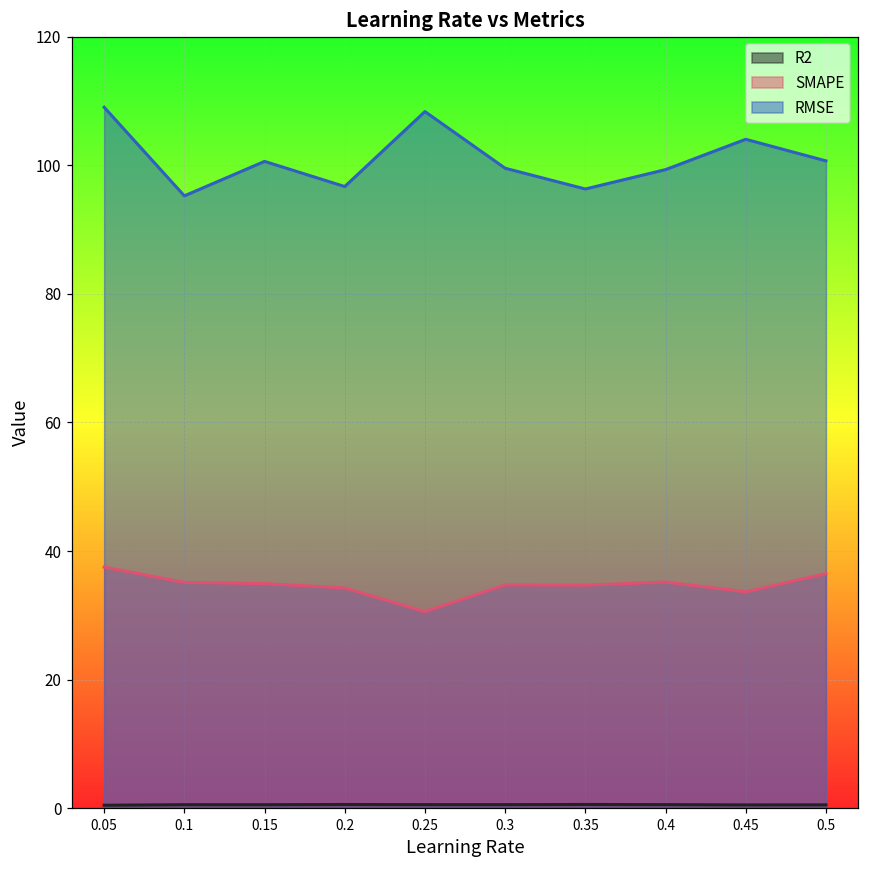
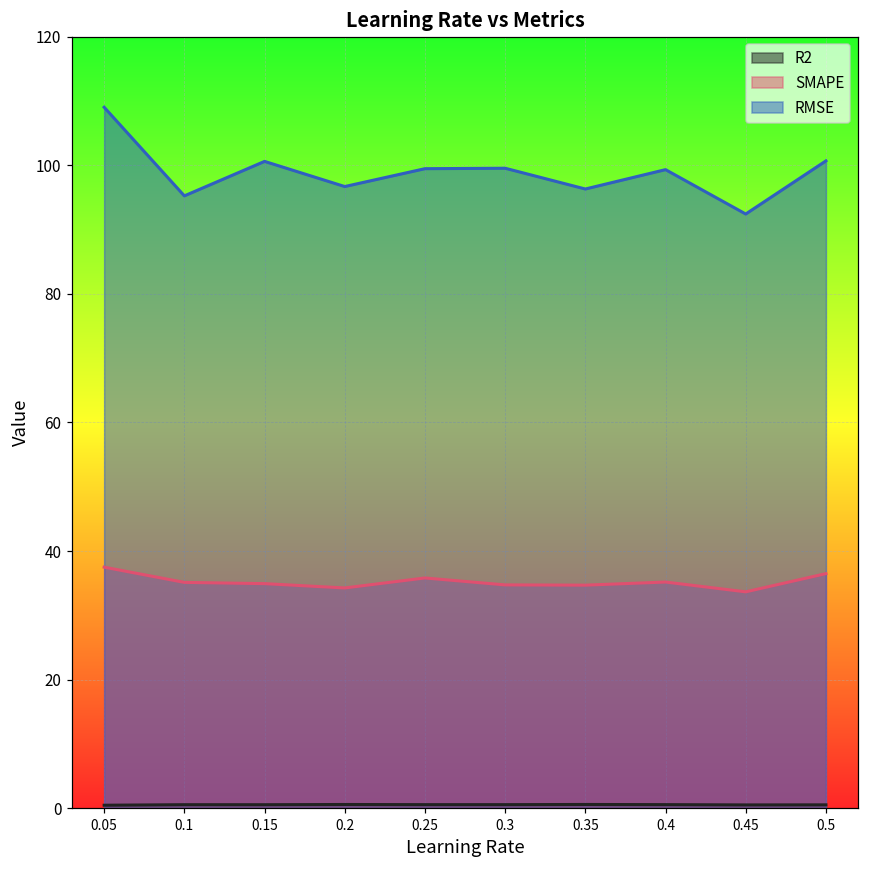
  {
    "R2": {
      "0.05": 0,
      "0.1": 1,
      "0.15": 1,
      "0.2": 1,
      "0.25": 1,
      "0.3": 1,
      "0.35": 1,
      "0.4": 1,
      "0.45": 1,
      "0.5": 1
    },
    "SMAPE": {
      "0.05": 37,
      "0.1": 35,
      "0.15": 35,
      "0.2": 34,
-     "0.25": 31,
+     "0.25": 36,
      "0.3": 35,
      "0.35": 35,
      "0.4": 35,
      "0.45": 34,
      "0.5": 36
    },
    "RMSE": {
      "0.05": 109,
      "0.1": 95,
      "0.15": 101,
      "0.2": 97,
-     "0.25": 108,
+     "0.25": 99,
      "0.3": 100,
      "0.35": 96,
      "0.4": 99,
-     "0.45": 104,
+     "0.45": 92,
      "0.5": 101
    }
  }
